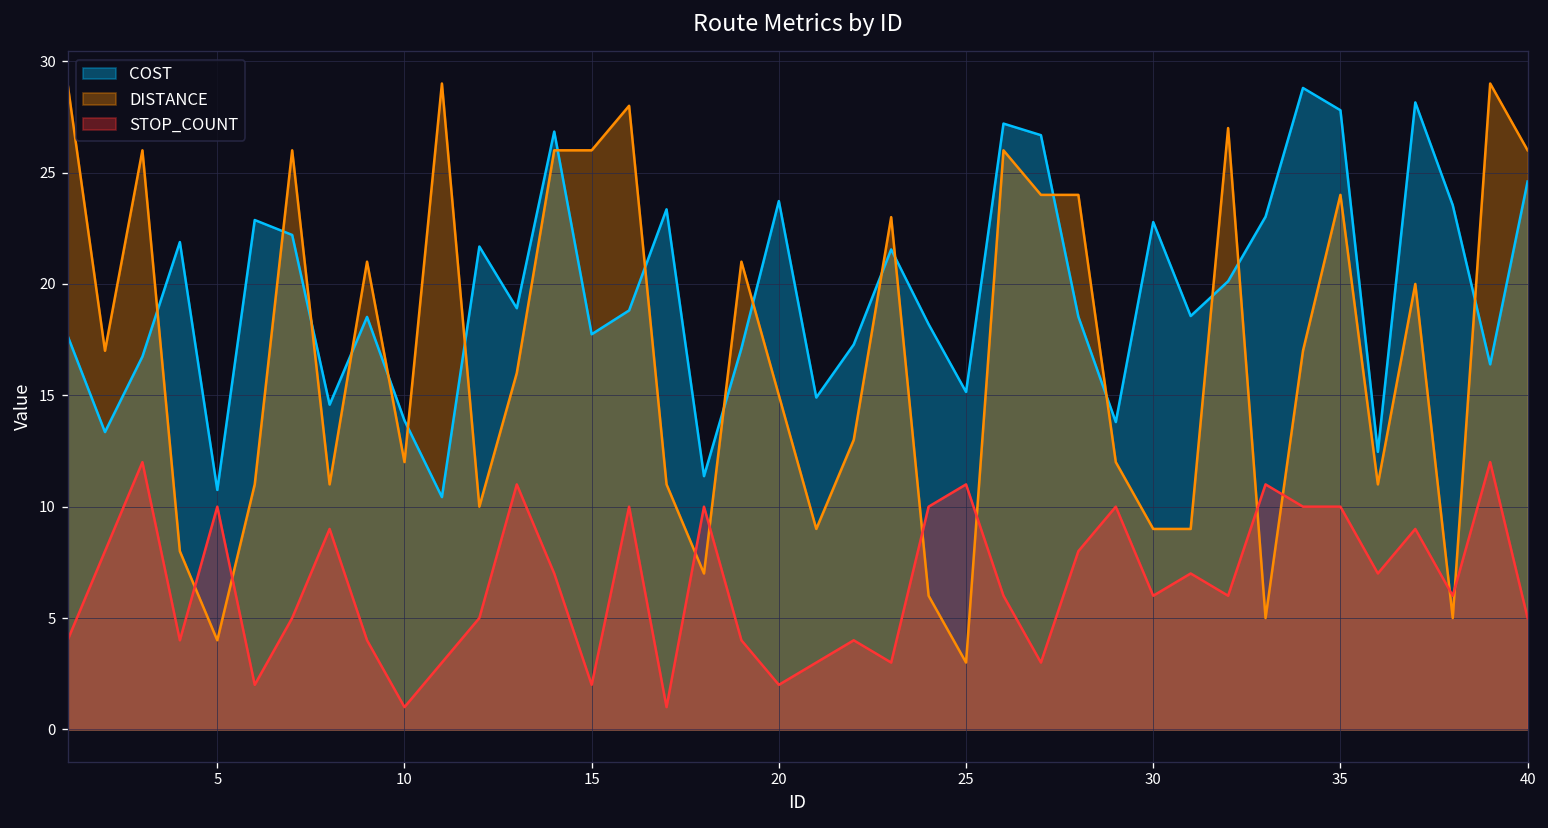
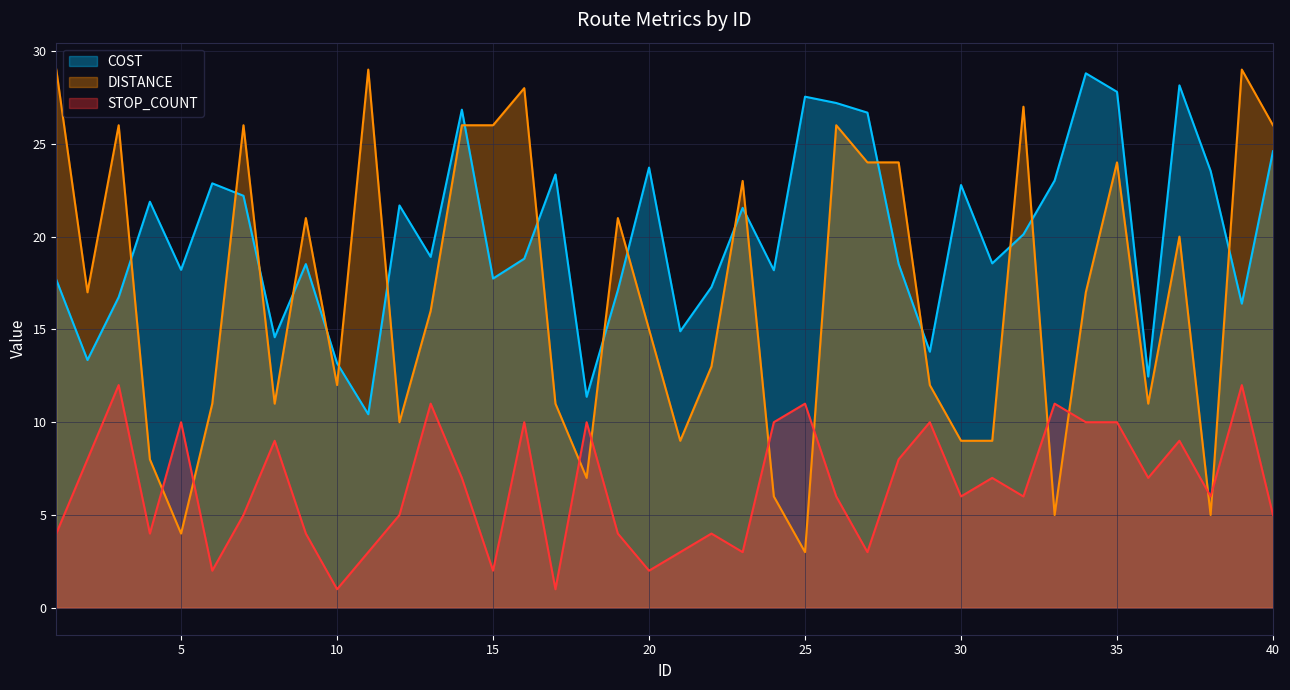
  {
    "COST": {
-     "5": 10.8,
-     "10": 13.9,
+     "5": 18.2,
+     "10": 13.2,
      "15": 17.7,
      "20": 23.7,
-     "25": 15.2,
+     "25": 27.5,
      "30": 22.8,
      "35": 27.8,
      "40": 24.6
    }
  }
